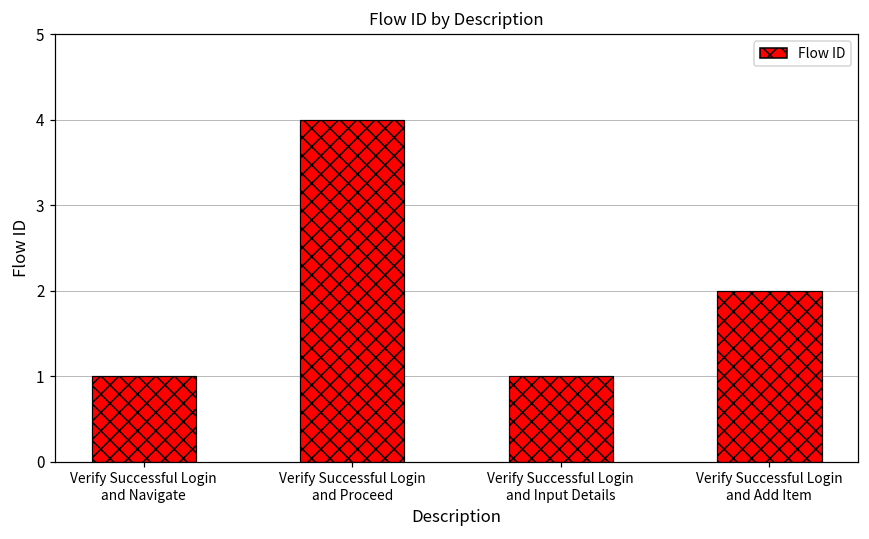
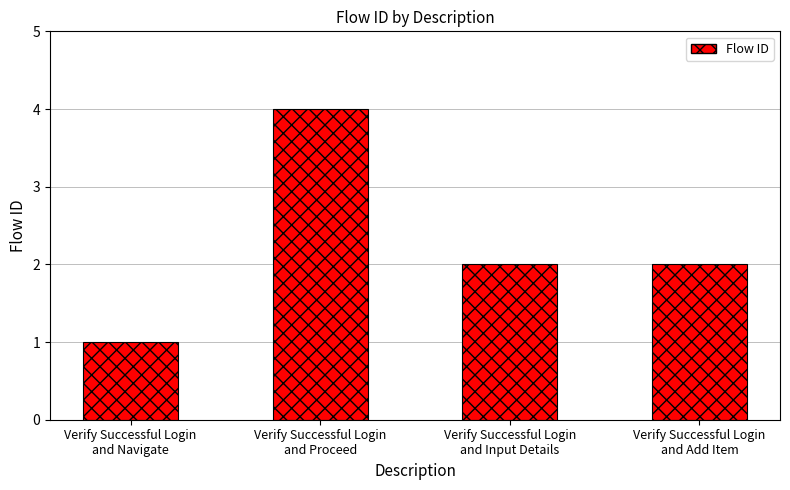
  {
    "Verify Successful Login and Navigate": 1,
    "Verify Successful Login and Proceed": 4,
-   "Verify Successful Login and Input Details": 1,
+   "Verify Successful Login and Input Details": 2,
    "Verify Successful Login and Add Item": 2
  }
